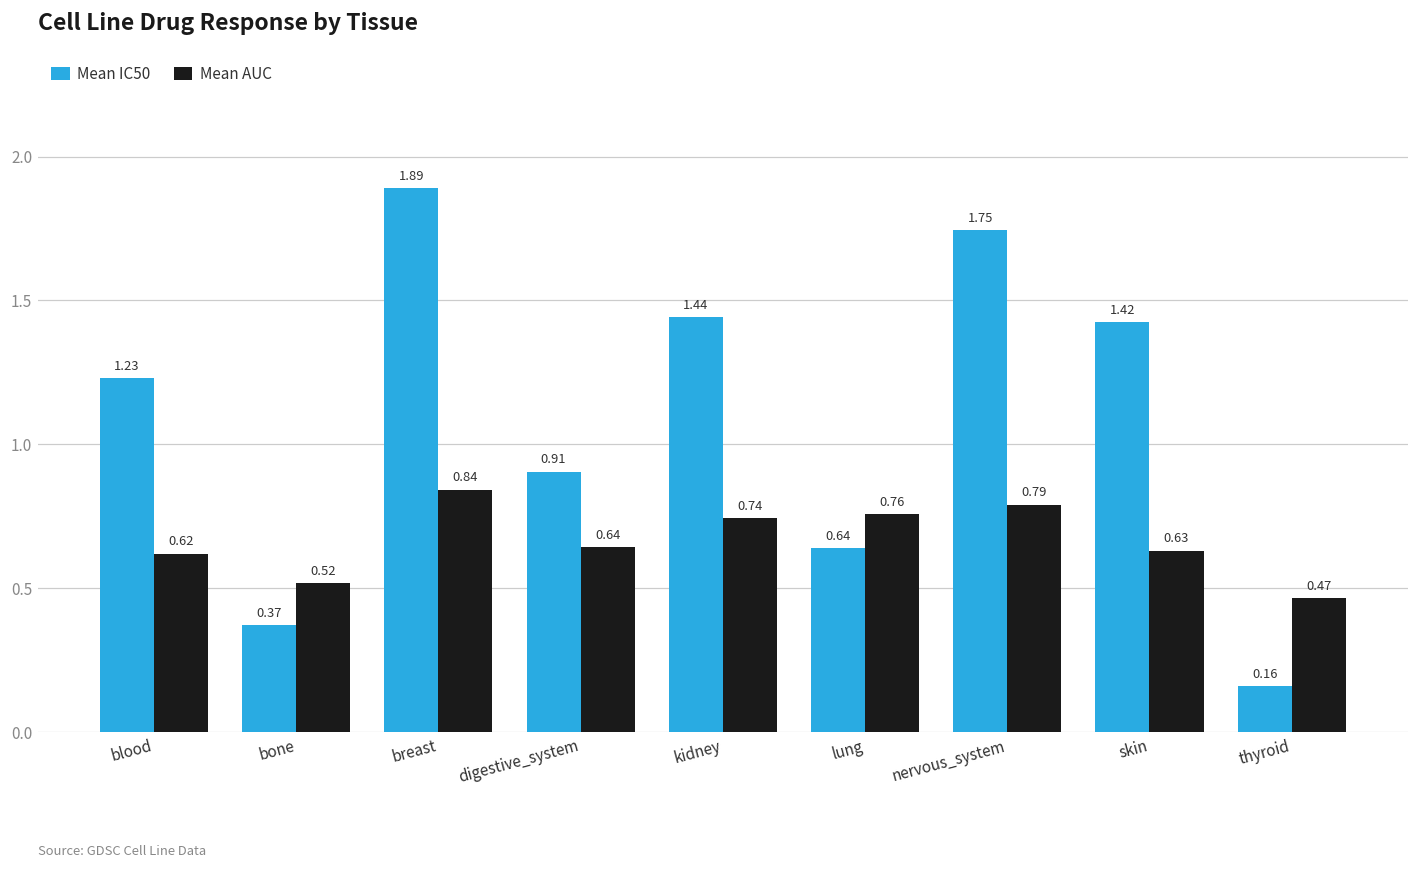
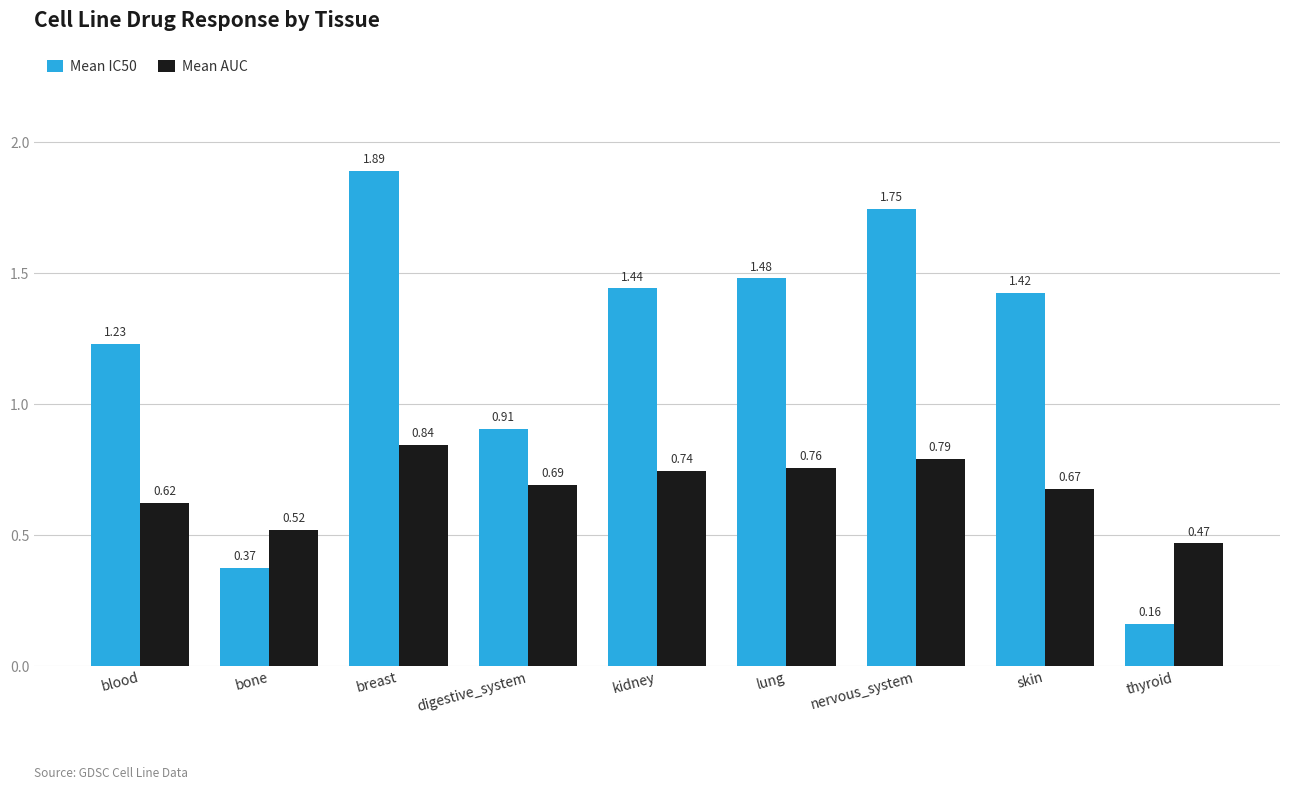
  {
    "Mean IC50": {
      "blood": 1.23,
      "bone": 0.37,
      "breast": 1.89,
      "digestive_system": 0.91,
      "kidney": 1.44,
-     "lung": 0.64,
+     "lung": 1.48,
      "nervous_system": 1.75,
      "skin": 1.42,
      "thyroid": 0.16
    },
    "Mean AUC": {
      "blood": 0.62,
      "bone": 0.52,
      "breast": 0.84,
-     "digestive_system": 0.64,
+     "digestive_system": 0.69,
      "kidney": 0.74,
      "lung": 0.76,
      "nervous_system": 0.79,
-     "skin": 0.63,
+     "skin": 0.67,
      "thyroid": 0.47
    }
  }
